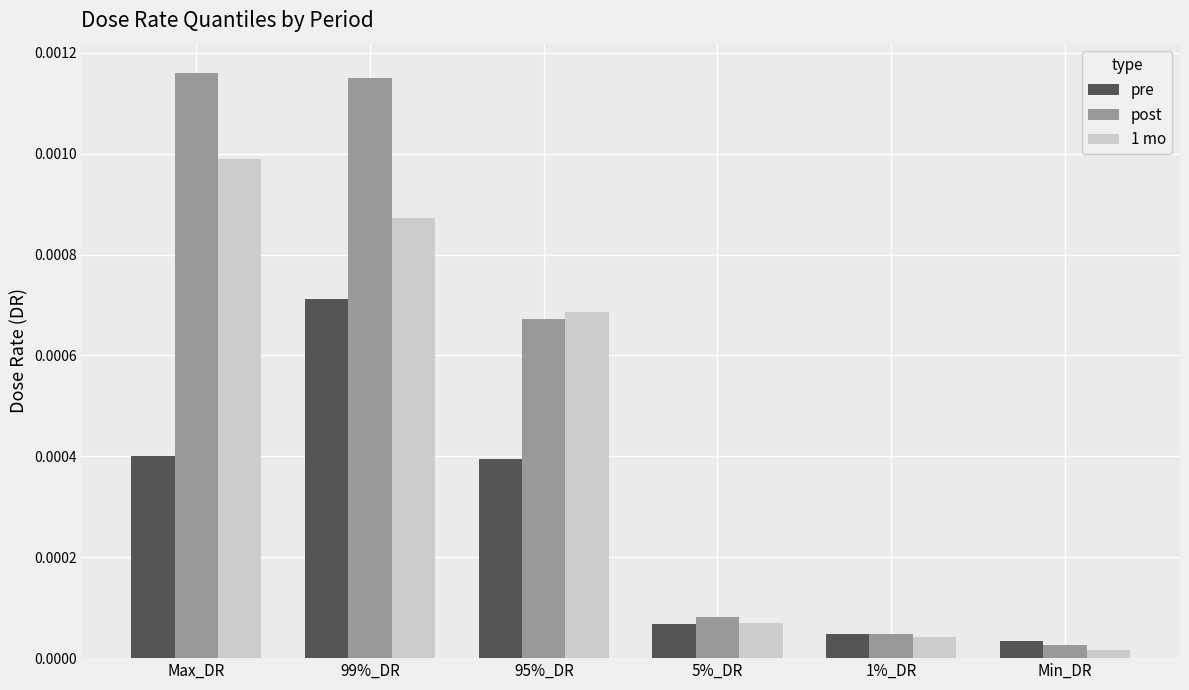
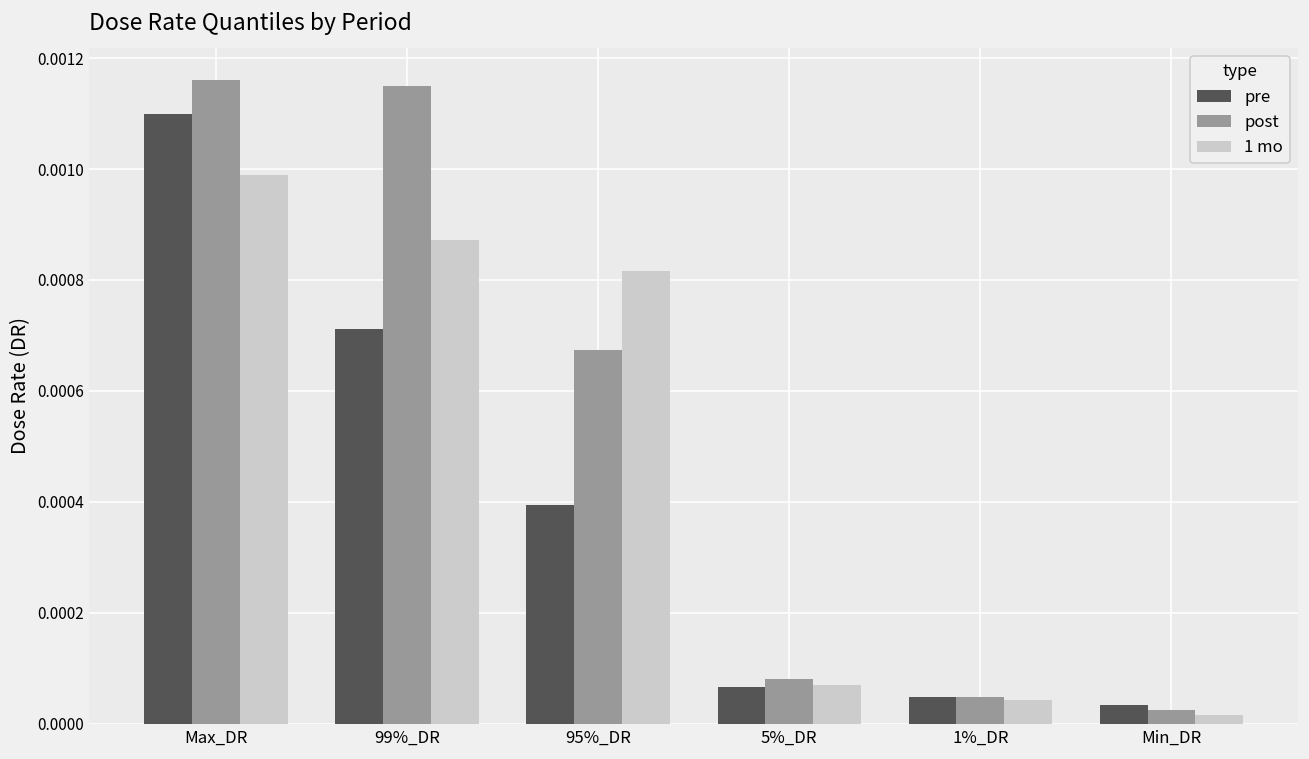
  {
    "pre": {
-     "Max_DR": 0.0004,
+     "Max_DR": 0.0011,
      "99%_DR": 0.00071,
      "95%_DR": 0.00040,
      "5%_DR": 0.00007,
      "1%_DR": 0.00005,
      "Min_DR": 0.00003
    },
    "post": {
      "Max_DR": 0.00116,
      "99%_DR": 0.00115,
      "95%_DR": 0.00067,
      "5%_DR": 0.00008,
      "1%_DR": 0.00005,
      "Min_DR": 0.00003
    },
    "1 mo": {
      "Max_DR": 0.00099,
      "99%_DR": 0.00087,
-     "95%_DR": 0.00069,
+     "95%_DR": 0.00082,
      "5%_DR": 0.00007,
      "1%_DR": 0.00004,
      "Min_DR": 0.00002
    }
  }
